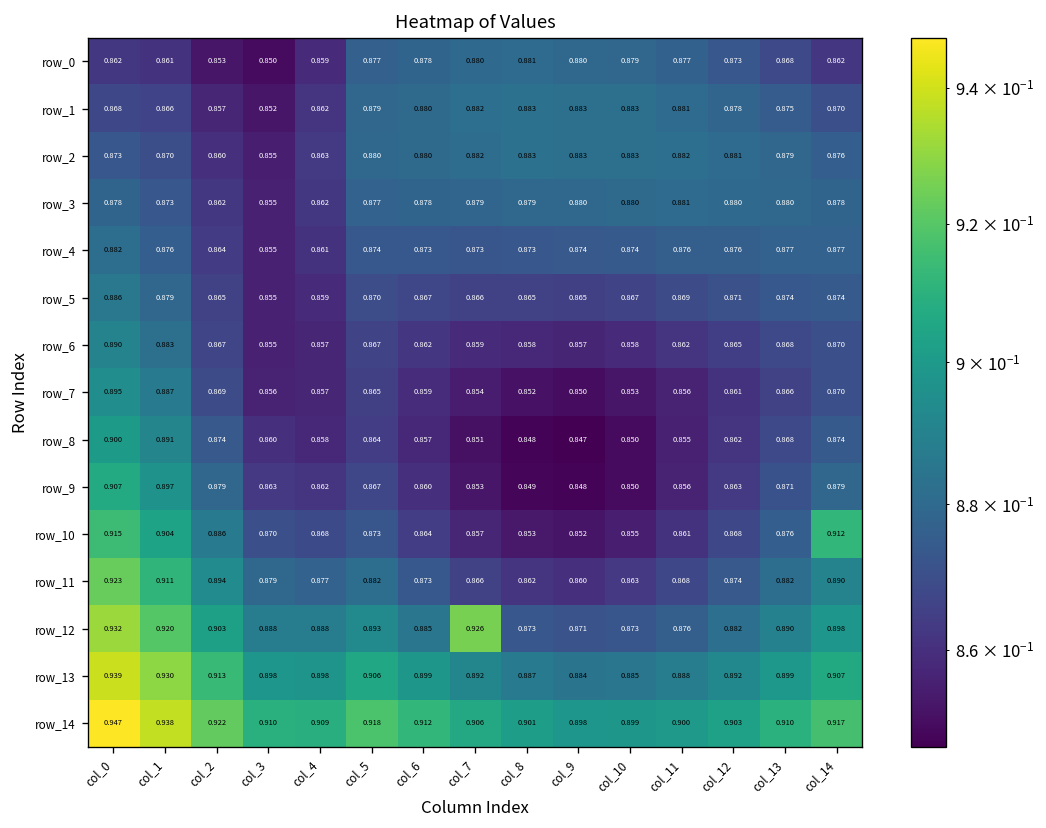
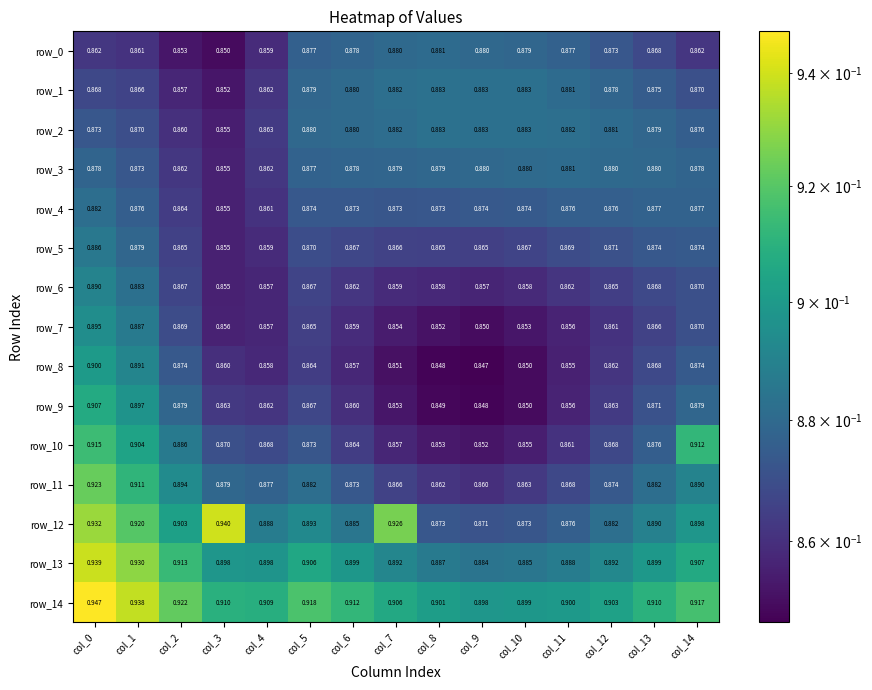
  {
    "row_12": {
      "col_0": 0.932,
      "col_1": 0.920,
      "col_2": 0.903,
-     "col_3": 0.888,
+     "col_3": 0.940,
      "col_4": 0.888,
      "col_5": 0.893,
      "col_6": 0.885,
      "col_7": 0.926,
      "col_8": 0.873,
      "col_9": 0.871,
      "col_10": 0.873,
      "col_11": 0.876,
      "col_12": 0.882,
      "col_13": 0.890,
      "col_14": 0.898
    }
  }
